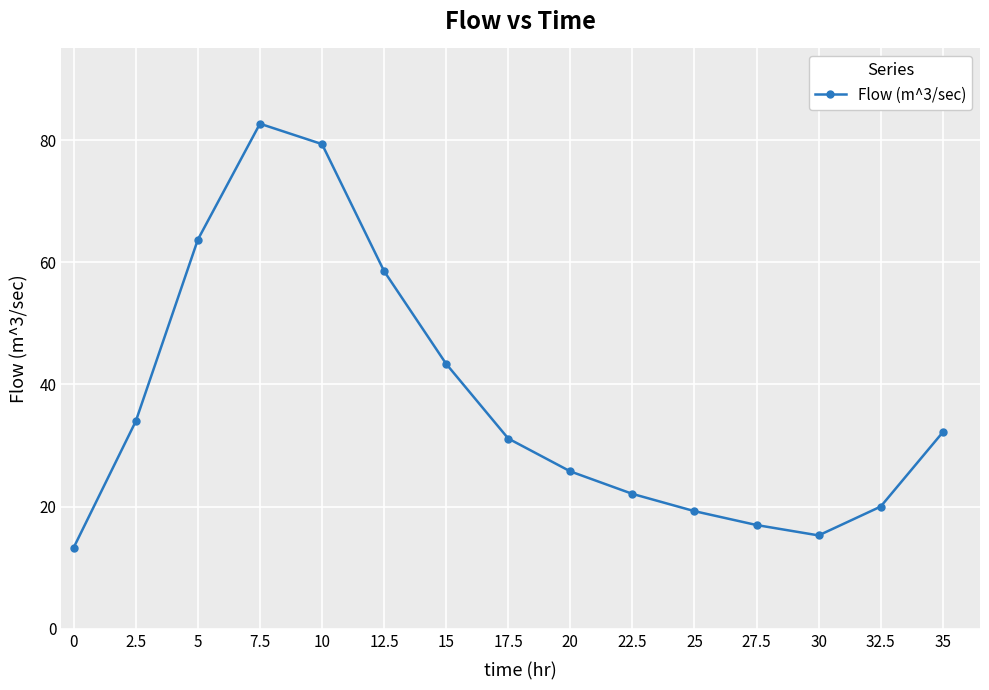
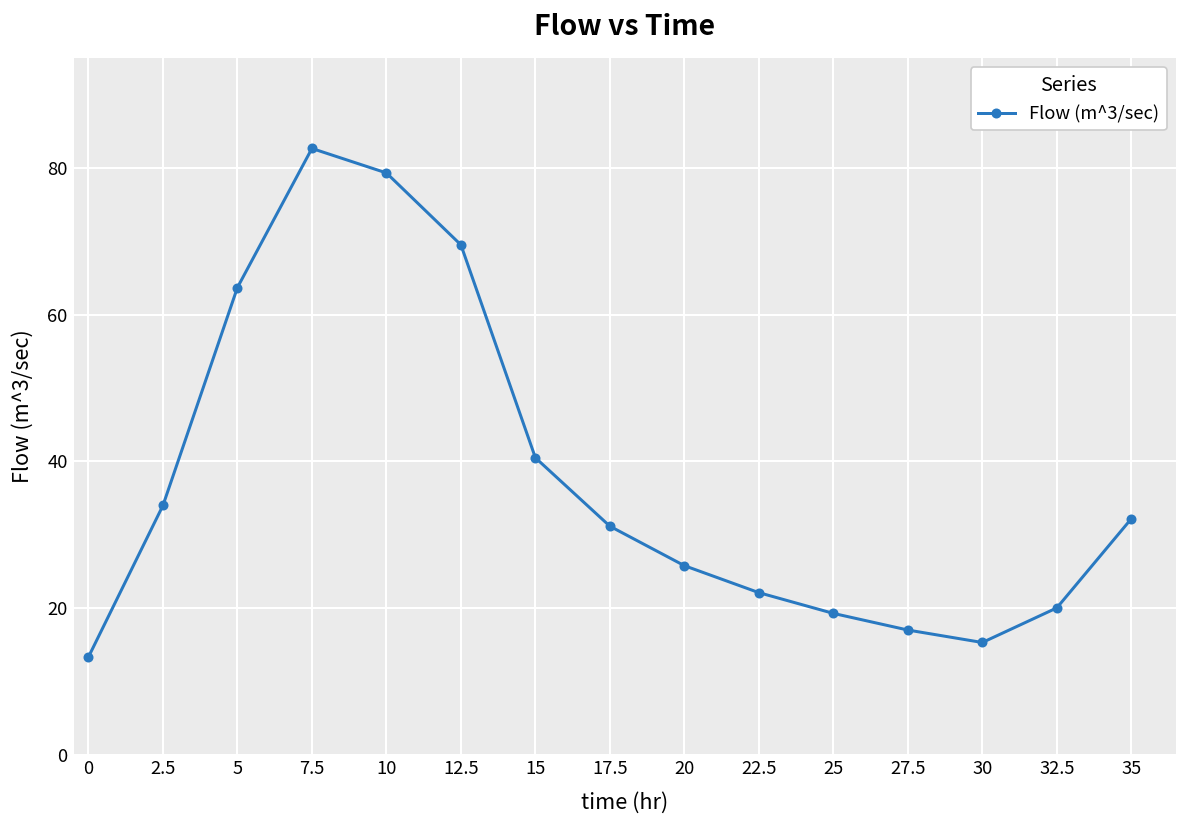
  {
    "0": 13,
    "2.5": 34,
    "5": 64,
    "7.5": 83,
    "10": 79,
-   "12.5": 59,
-   "15": 43,
+   "12.5": 70,
+   "15": 40,
    "17.5": 31,
    "20": 26,
    "22.5": 22,
    "25": 19,
    "27.5": 17,
    "30": 15,
    "32.5": 20,
    "35": 32
  }
